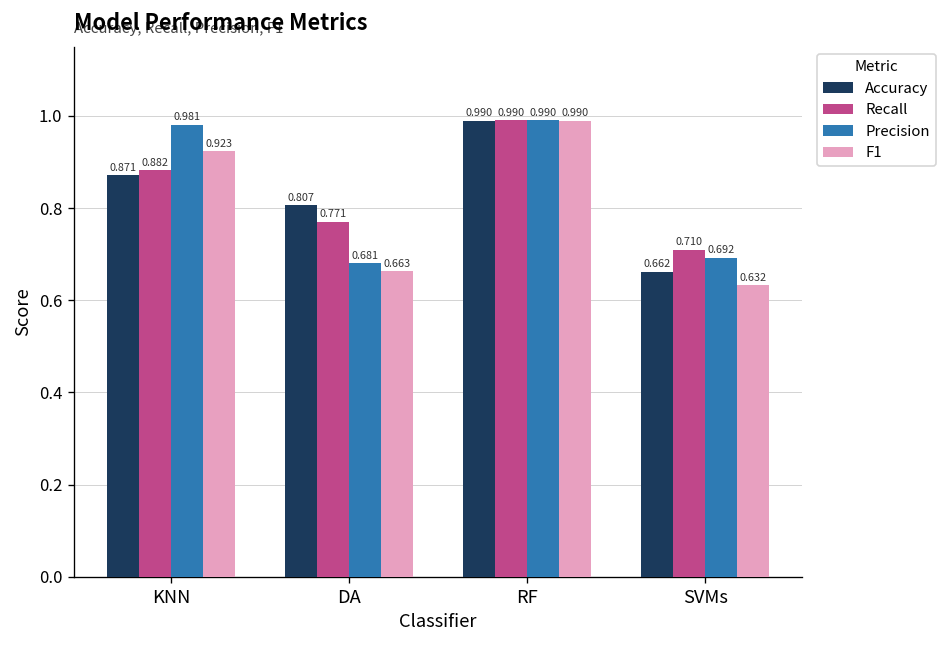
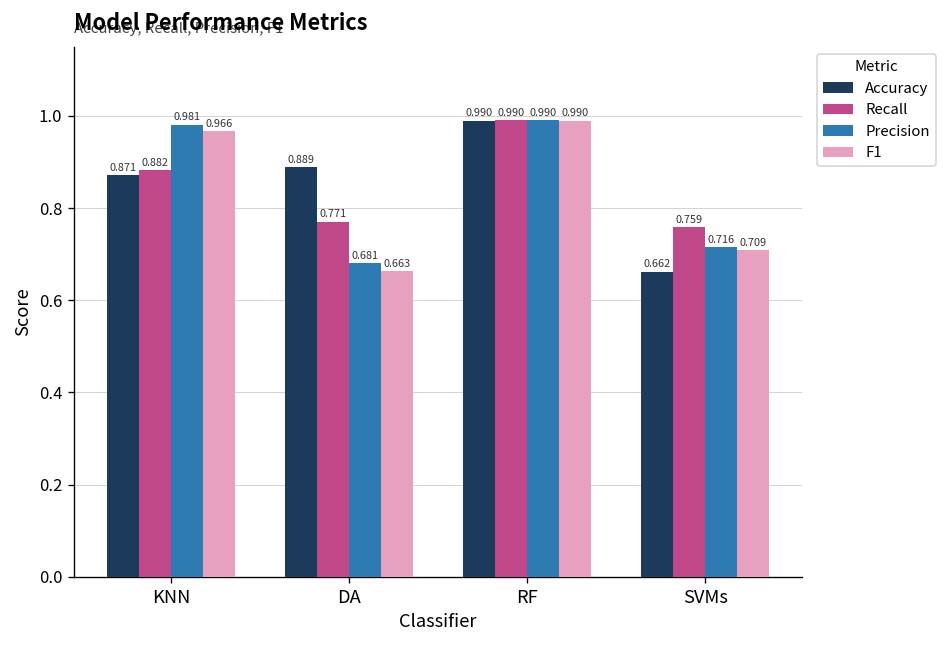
  {
    "Accuracy": {
      "KNN": 0.871,
-     "DA": 0.807,
+     "DA": 0.889,
      "RF": 0.990,
      "SVMs": 0.662
    },
    "Recall": {
      "KNN": 0.882,
      "DA": 0.771,
      "RF": 0.990,
-     "SVMs": 0.710
+     "SVMs": 0.759
    },
    "Precision": {
      "KNN": 0.981,
      "DA": 0.681,
      "RF": 0.990,
-     "SVMs": 0.692
+     "SVMs": 0.716
    },
    "F1": {
-     "KNN": 0.923,
+     "KNN": 0.966,
      "DA": 0.663,
      "RF": 0.990,
-     "SVMs": 0.632
+     "SVMs": 0.709
    }
  }
